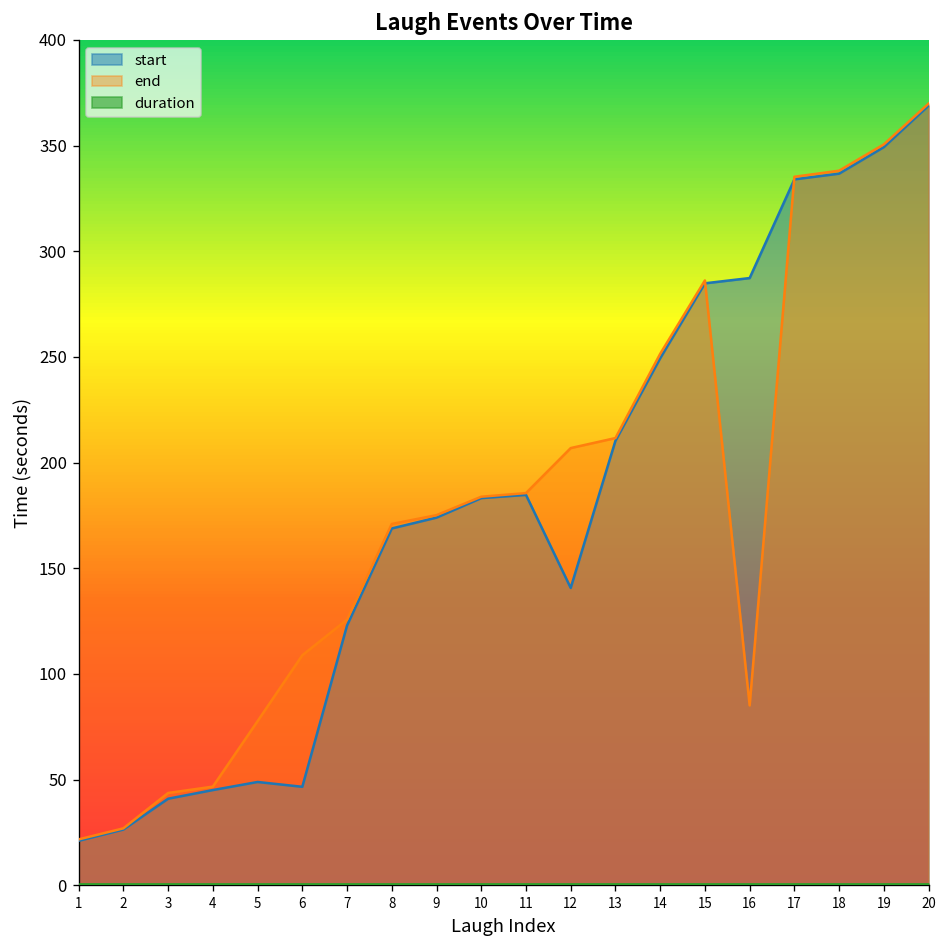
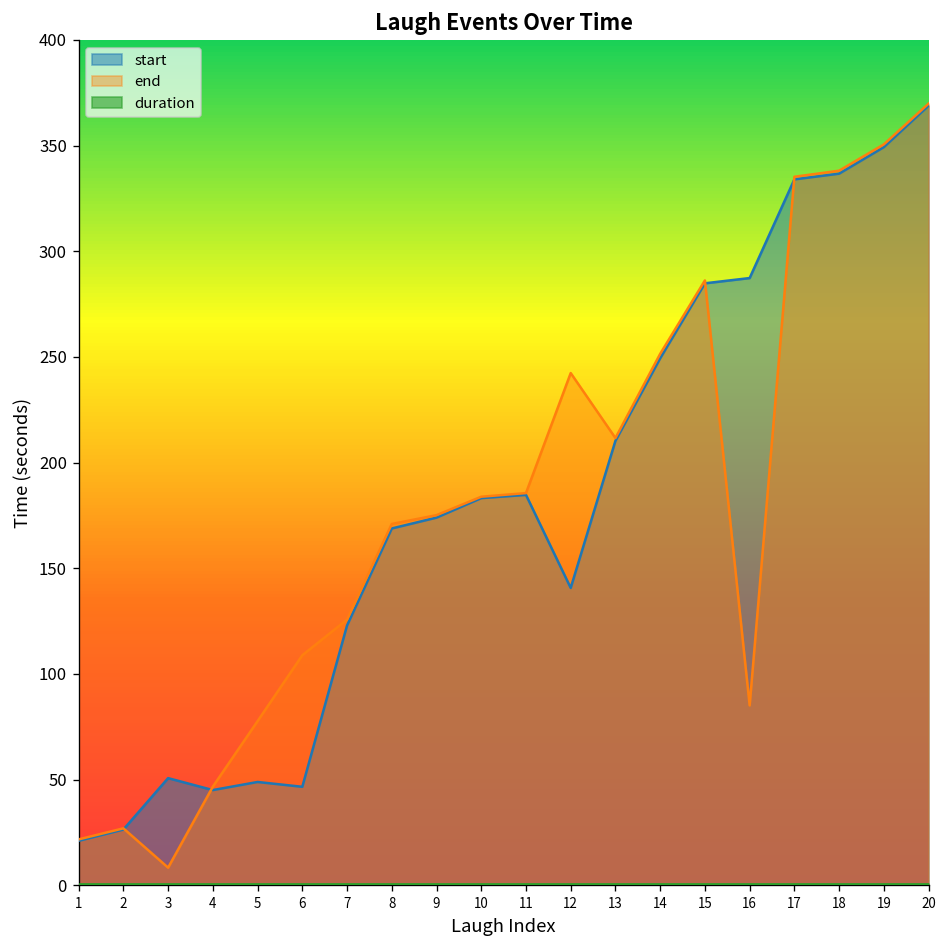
  {
    "start": {
-     "3": 41,
+     "3": 51,
      "4": 45,
      "5": 49,
      "6": 47,
      "7": 123,
      "8": 169,
      "12": 141,
      "14": 249,
      "16": 287
    },
    "end": {
-     "3": 44,
+     "3": 8,
      "4": 47,
      "5": 78,
      "6": 109,
      "7": 126,
      "8": 171,
-     "12": 207,
+     "12": 242,
      "14": 251,
      "16": 85
    },
    "duration": {
      "1": 1,
      "2": 1,
      "3": 1,
      "4": 1,
      "5": 1,
      "6": 1,
      "7": 1,
      "8": 1,
      "9": 1,
      "10": 1,
      "11": 1,
      "12": 1,
      "13": 1,
      "14": 1,
      "15": 1,
      "16": 1,
      "17": 1,
      "18": 1,
      "19": 1,
      "20": 1
    }
  }
